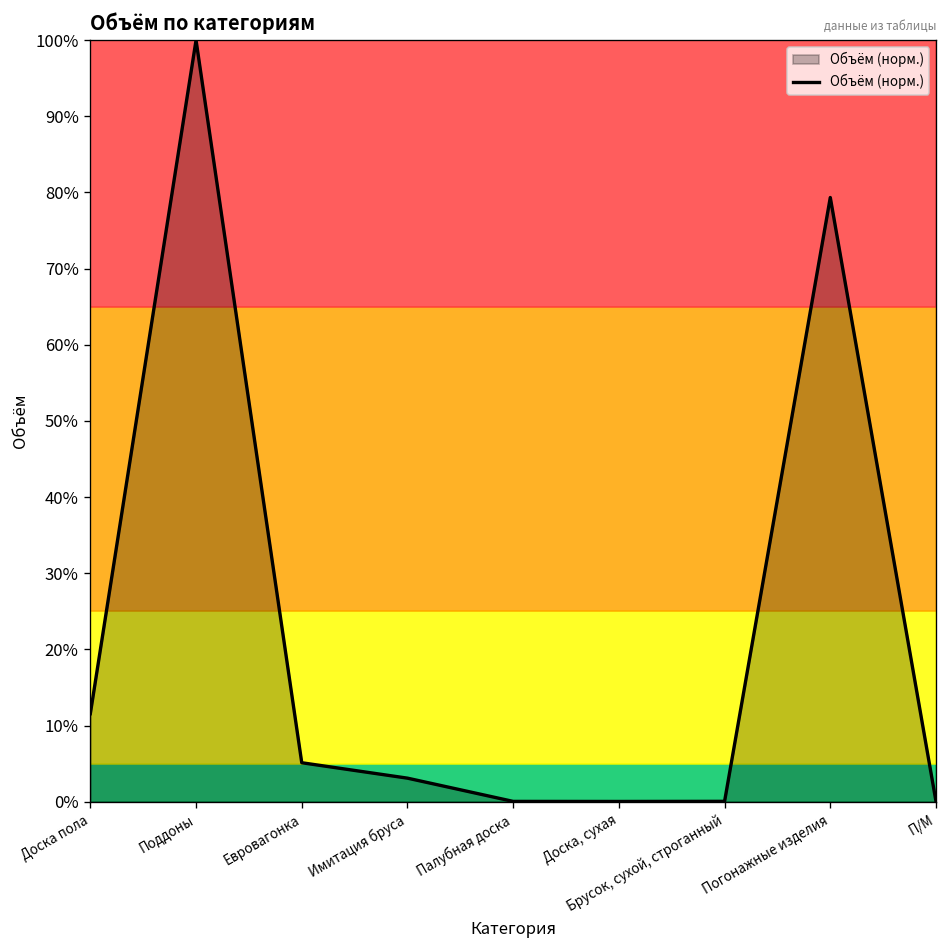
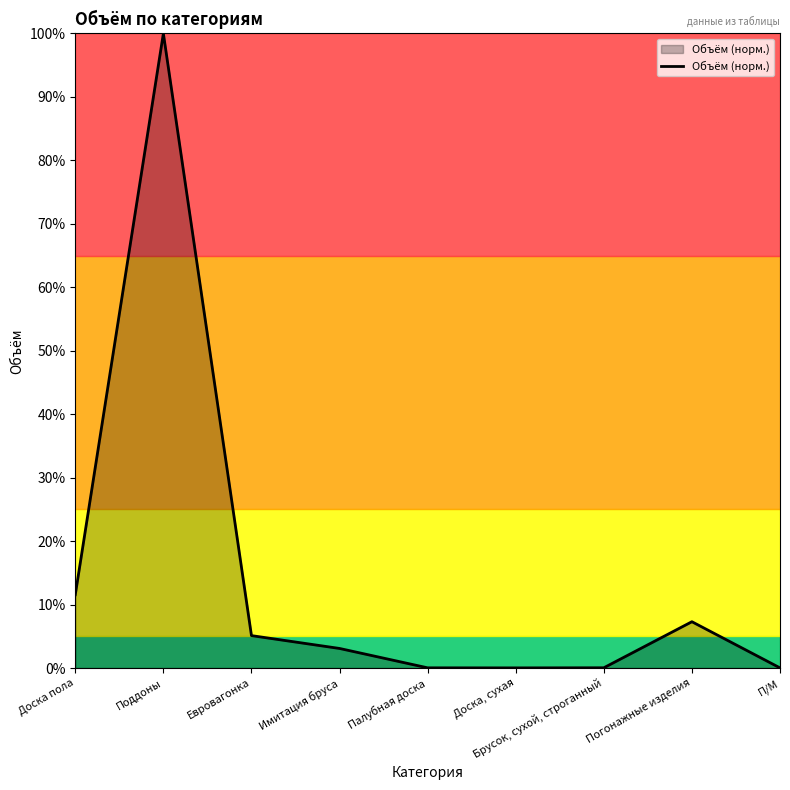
  {
    "Доска пола": "12%",
    "Поддоны": "100%",
    "Евровагонка": "5%",
    "Имитация бруса": "3%",
    "Палубная доска": "0%",
    "Доска, сухая": "0%",
    "Брусок, сухой, строганный": "0%",
-   "Погонажные изделия": "79%",
+   "Погонажные изделия": "7%",
    "П/М": "0%"
  }
